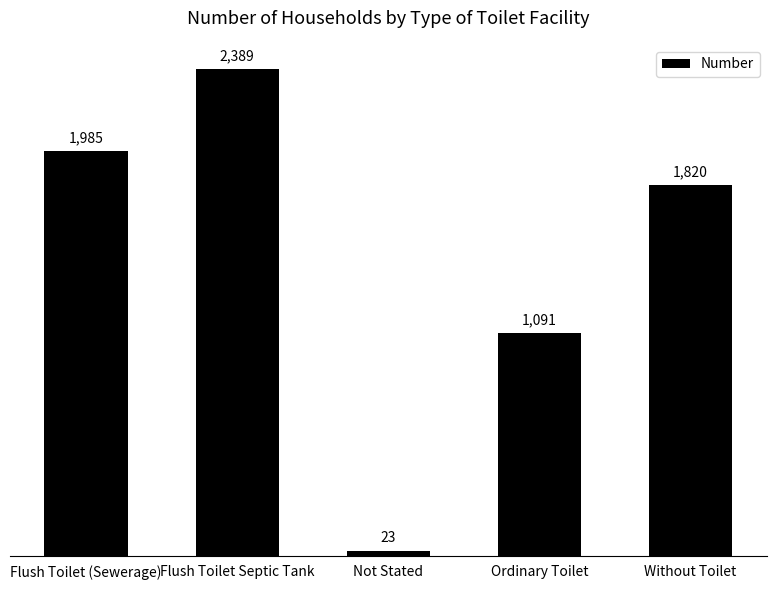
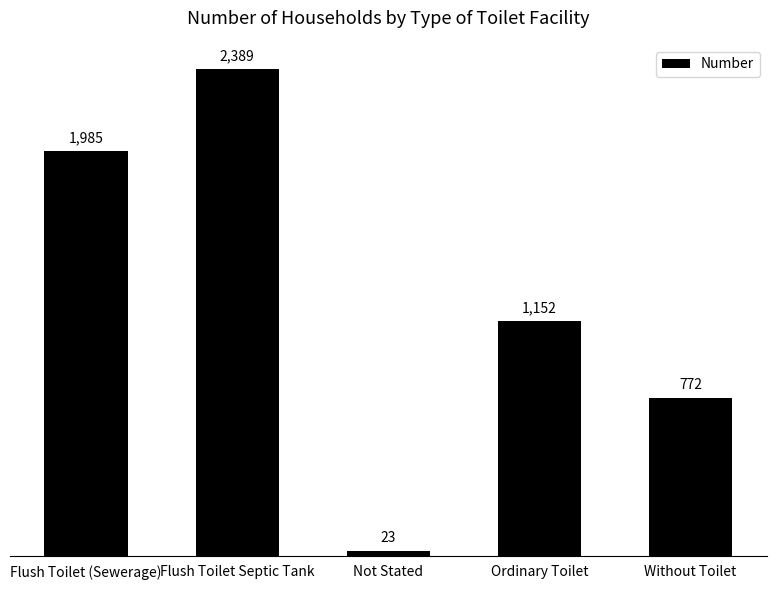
  {
    "Flush Toilet (Sewerage)": "1,985",
    "Flush Toilet Septic Tank": "2,389",
    "Not Stated": "23",
-   "Ordinary Toilet": "1,091",
-   "Without Toilet": "1,820"
+   "Ordinary Toilet": "1,152",
+   "Without Toilet": "772"
  }
